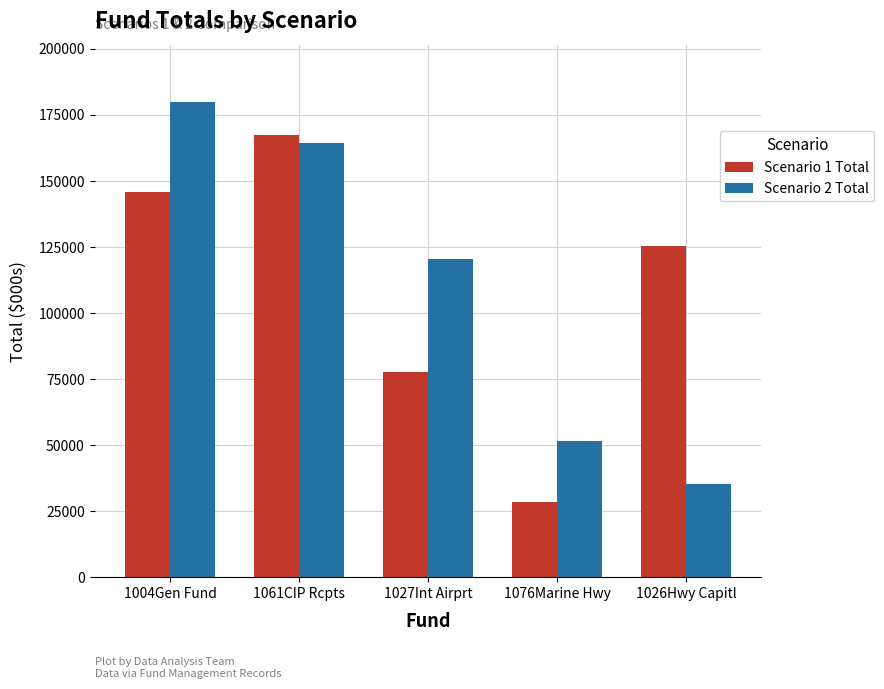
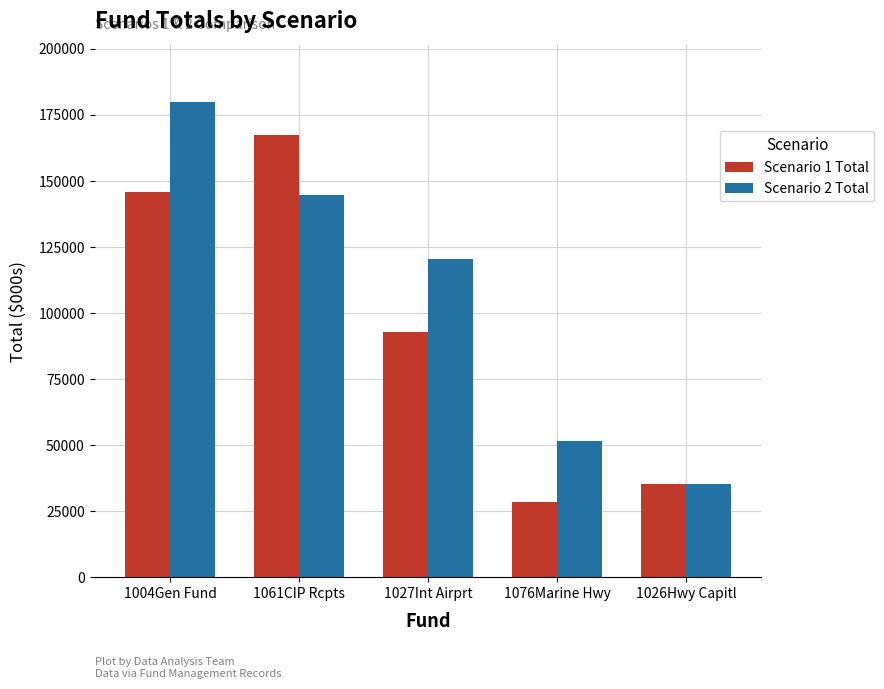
  {
    "Scenario 1 Total": {
      "1004Gen Fund": 146000,
      "1061CIP Rcpts": 167000,
-     "1027Int Airprt": 78000,
+     "1027Int Airprt": 93000,
      "1076Marine Hwy": 28000,
-     "1026Hwy Capitl": 125000
+     "1026Hwy Capitl": 35000
    },
    "Scenario 2 Total": {
      "1004Gen Fund": 180000,
-     "1061CIP Rcpts": 164000,
+     "1061CIP Rcpts": 145000,
      "1027Int Airprt": 120000,
      "1076Marine Hwy": 52000,
      "1026Hwy Capitl": 35000
    }
  }
